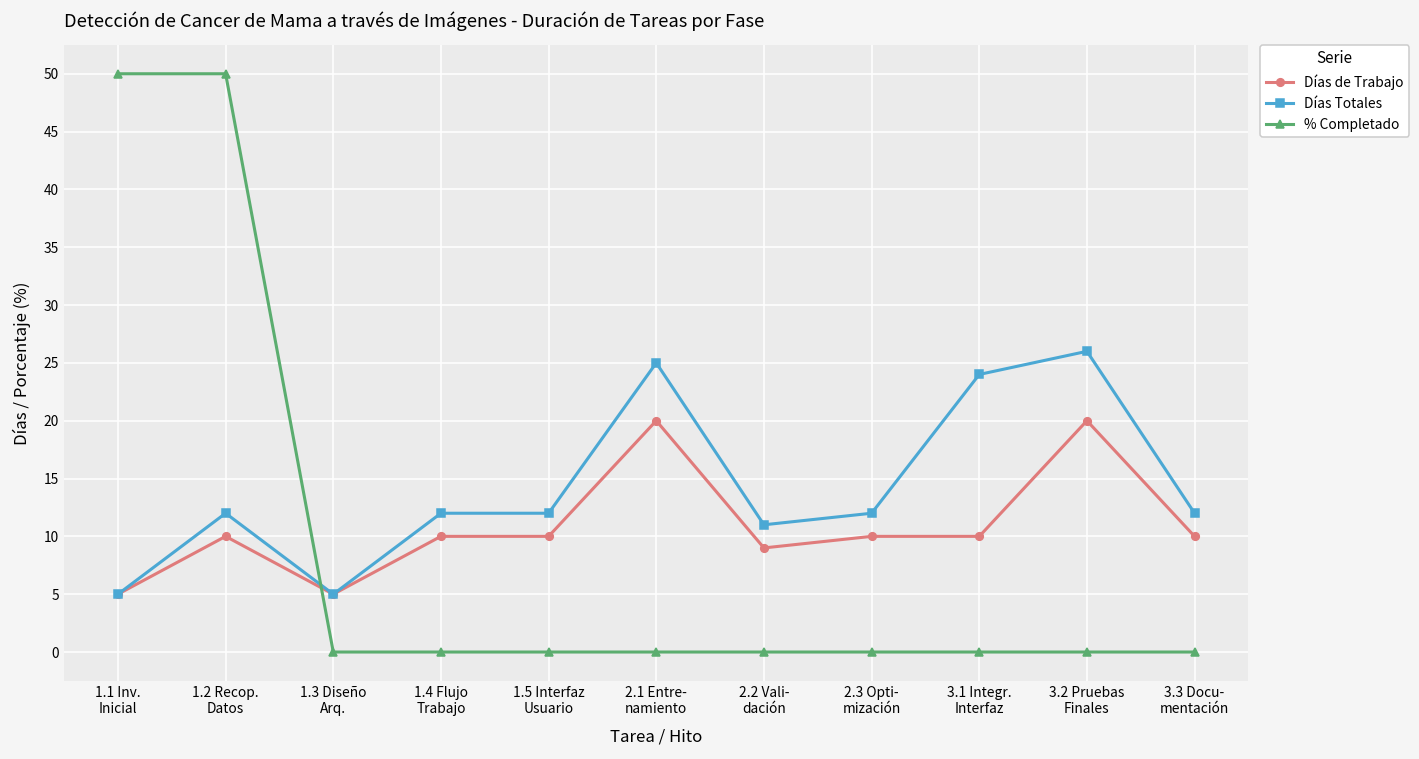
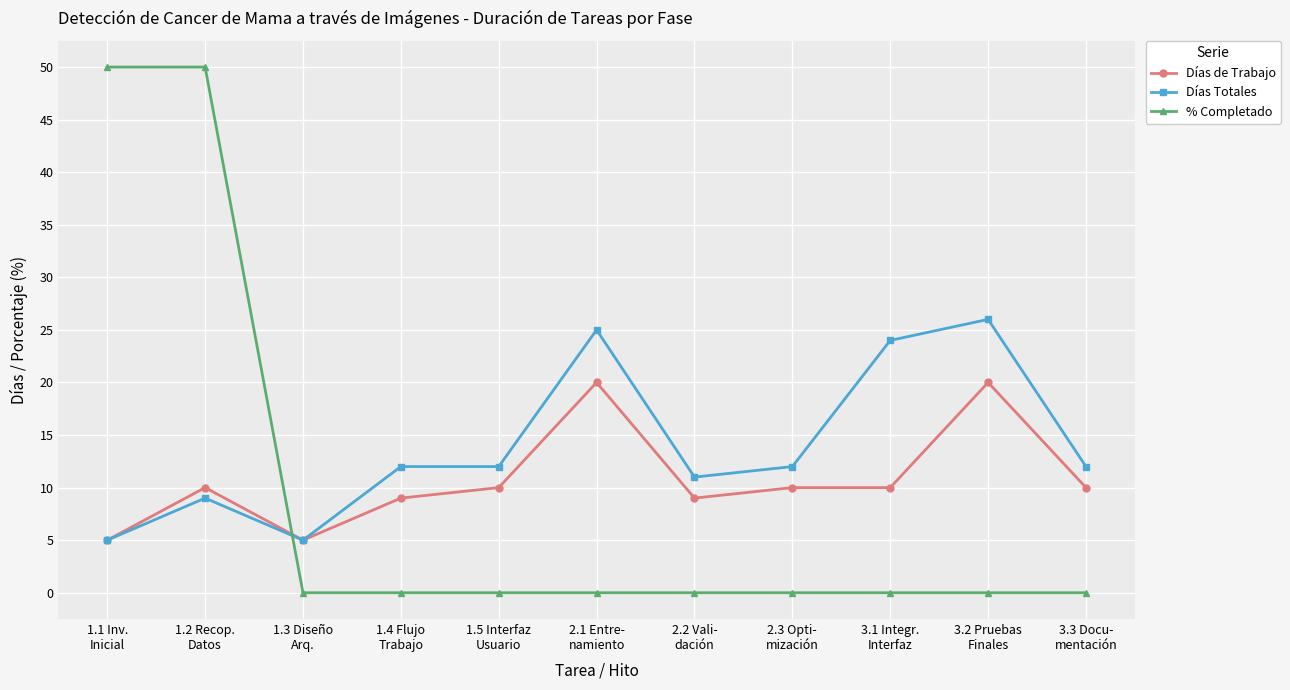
  {
    "Días de Trabajo": {
      "1.2 Recop. Datos": 10,
-     "1.4 Flujo Trabajo": 10,
+     "1.4 Flujo Trabajo": 9,
      "1.5 Interfaz Usuario": 10,
      "2.1 Entre- namiento": 20,
      "2.2 Vali- dación": 9,
      "2.3 Opti- mización": 10,
      "3.1 Integr. Interfaz": 10,
      "3.2 Pruebas Finales": 20,
      "3.3 Docu- mentación": 10
    },
    "Días Totales": {
-     "1.2 Recop. Datos": 12,
+     "1.2 Recop. Datos": 9,
      "1.4 Flujo Trabajo": 12,
      "1.5 Interfaz Usuario": 12,
      "2.1 Entre- namiento": 25,
      "2.2 Vali- dación": 11,
      "2.3 Opti- mización": 12,
      "3.1 Integr. Interfaz": 24,
      "3.2 Pruebas Finales": 26,
      "3.3 Docu- mentación": 12
    },
    "% Completado": {
      "1.1 Inv. Inicial": 50,
      "1.2 Recop. Datos": 50,
      "1.3 Diseño Arq.": 0,
      "1.4 Flujo Trabajo": 0,
      "1.5 Interfaz Usuario": 0,
      "2.1 Entre- namiento": 0,
      "2.2 Vali- dación": 0,
      "2.3 Opti- mización": 0,
      "3.1 Integr. Interfaz": 0,
      "3.2 Pruebas Finales": 0,
      "3.3 Docu- mentación": 0
    }
  }
